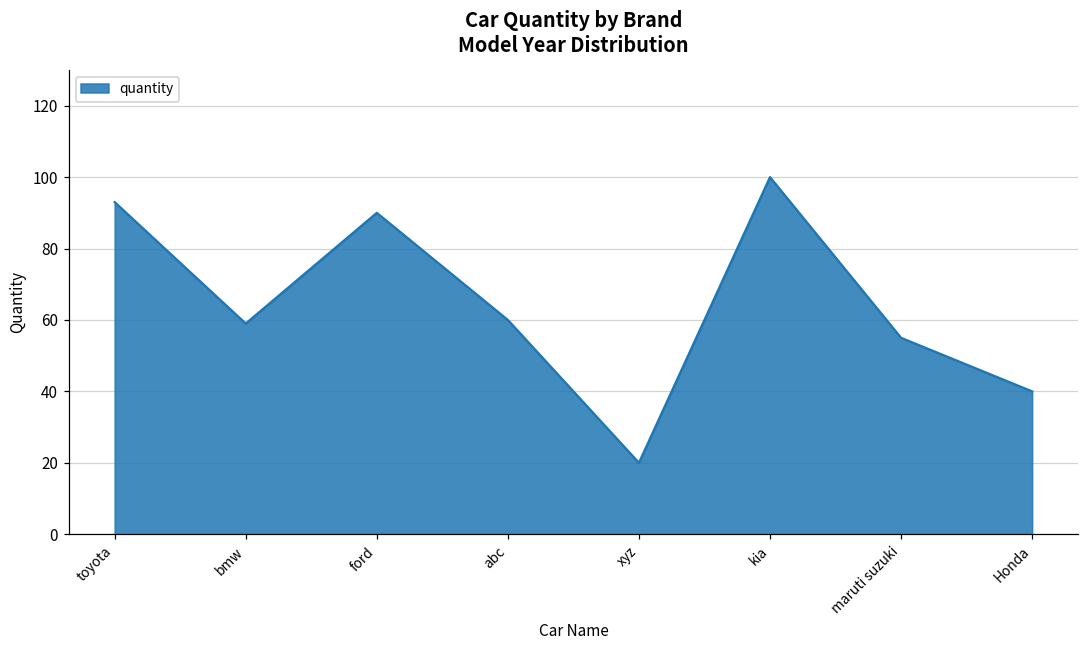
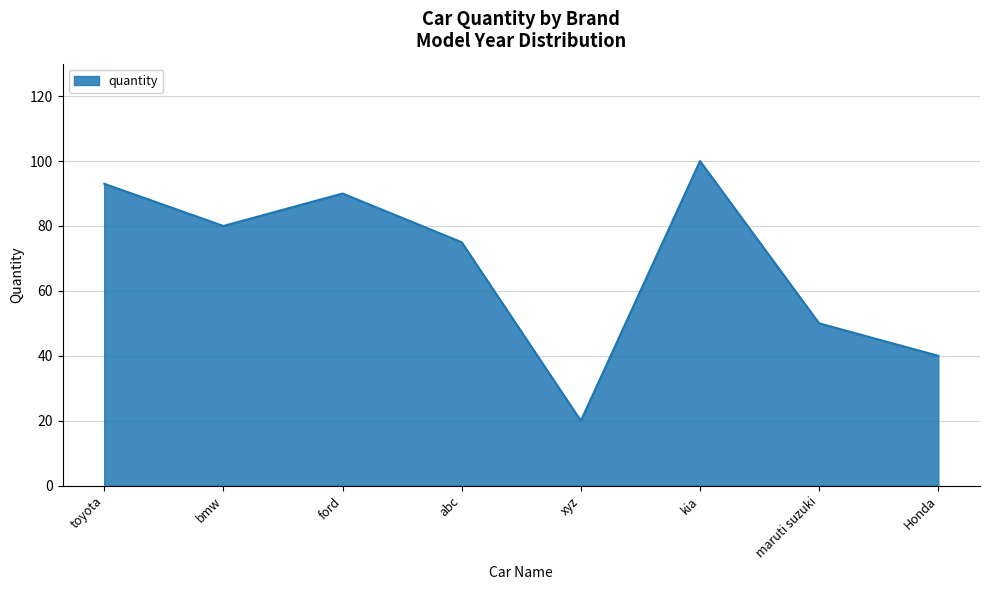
  {
    "toyota": 93,
-   "bmw": 59,
+   "bmw": 80,
    "ford": 90,
-   "abc": 60,
+   "abc": 75,
    "xyz": 20,
    "kia": 100,
-   "maruti suzuki": 55,
+   "maruti suzuki": 50,
    "Honda": 40
  }
